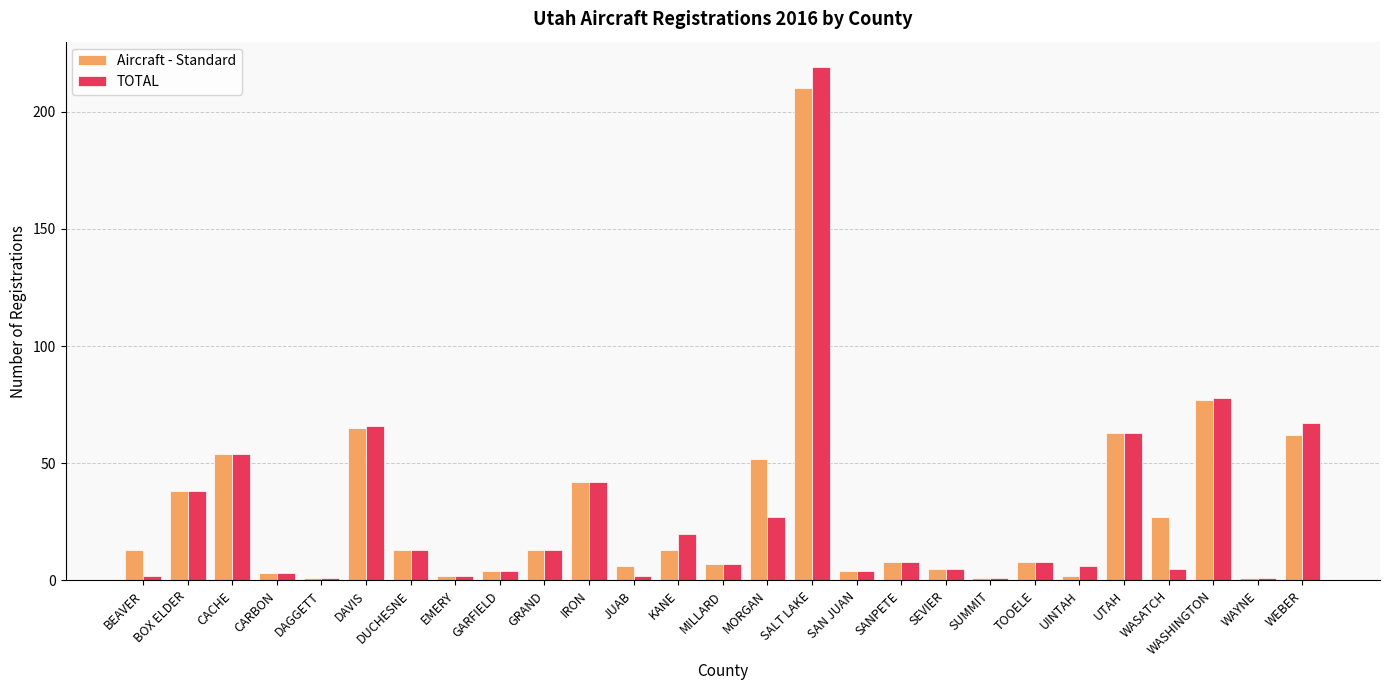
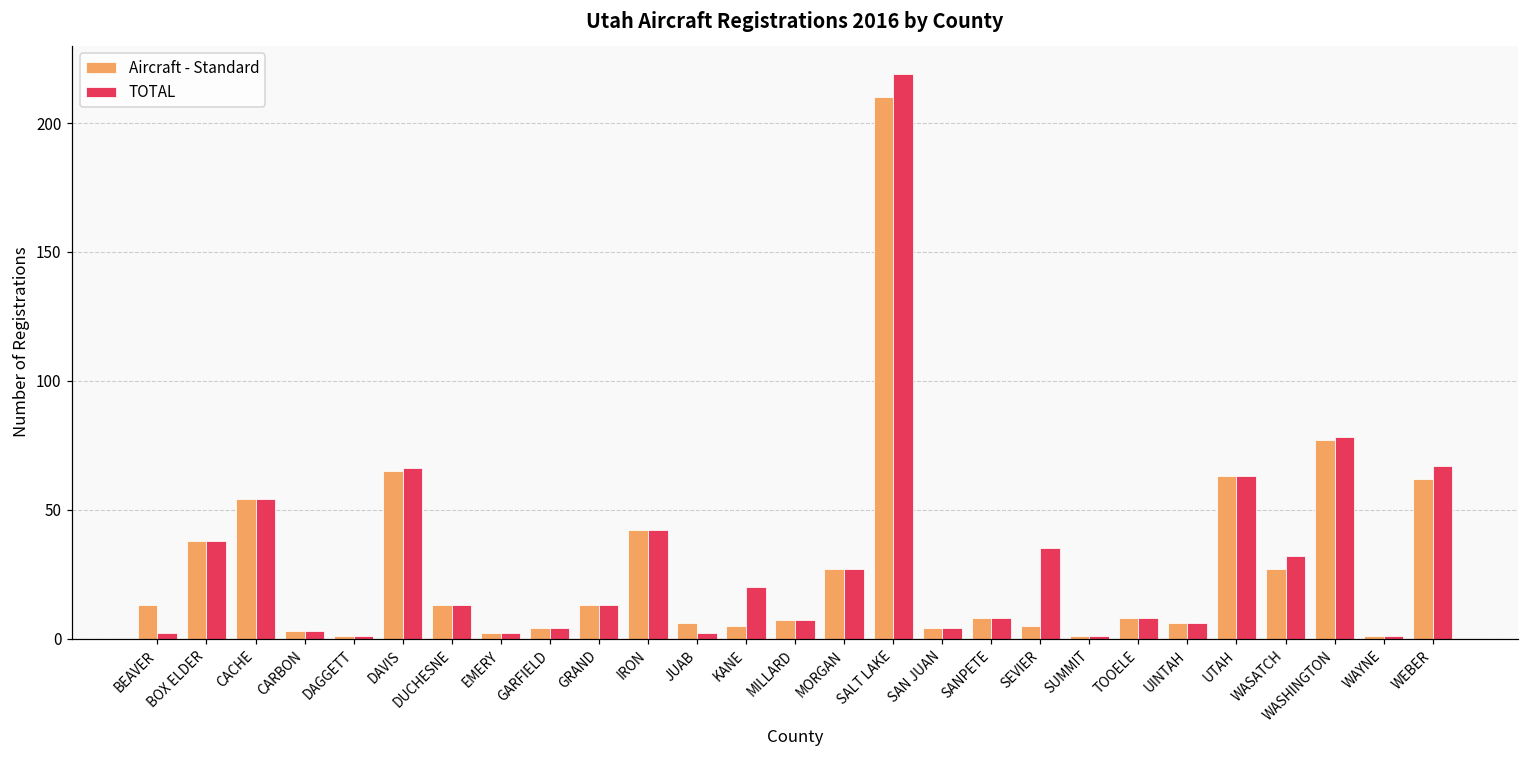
  {
    "Aircraft - Standard": {
      "BEAVER": 13,
      "BOX ELDER": 38,
      "CACHE": 54,
      "CARBON": 3,
      "DAVIS": 65,
      "DUCHESNE": 13,
      "EMERY": 2,
      "GARFIELD": 4,
      "GRAND": 13,
      "IRON": 42,
      "JUAB": 6,
-     "KANE": 13,
+     "KANE": 5,
      "MILLARD": 7,
-     "MORGAN": 52,
+     "MORGAN": 27,
      "SALT LAKE": 210,
      "SAN JUAN": 4,
      "SANPETE": 8,
      "SEVIER": 5,
      "TOOELE": 8,
-     "UINTAH": 2,
+     "UINTAH": 6,
      "UTAH": 63,
      "WASATCH": 27,
      "WASHINGTON": 77,
      "WEBER": 62
    },
    "TOTAL": {
      "BEAVER": 2,
      "BOX ELDER": 38,
      "CACHE": 54,
      "CARBON": 3,
      "DAVIS": 66,
      "DUCHESNE": 13,
      "EMERY": 2,
      "GARFIELD": 4,
      "GRAND": 13,
      "IRON": 42,
      "JUAB": 2,
      "KANE": 20,
      "MILLARD": 7,
      "MORGAN": 27,
      "SALT LAKE": 219,
      "SAN JUAN": 4,
      "SANPETE": 8,
-     "SEVIER": 5,
+     "SEVIER": 35,
      "TOOELE": 8,
      "UINTAH": 6,
      "UTAH": 63,
-     "WASATCH": 5,
+     "WASATCH": 32,
      "WASHINGTON": 78,
      "WEBER": 67
    }
  }
